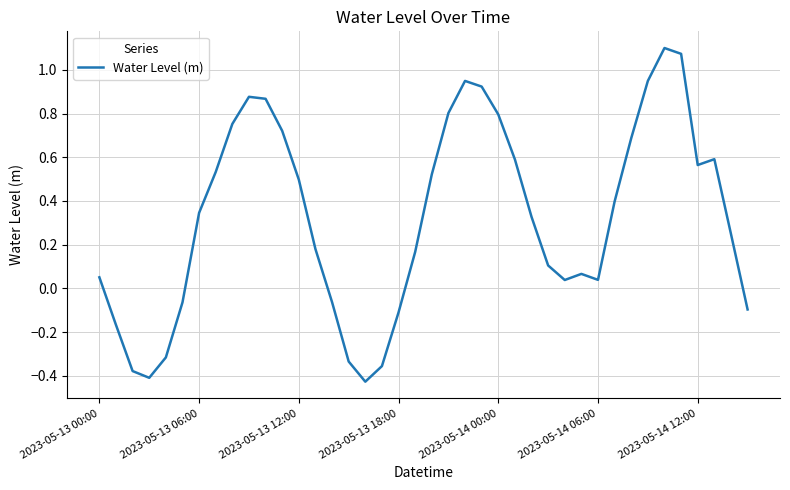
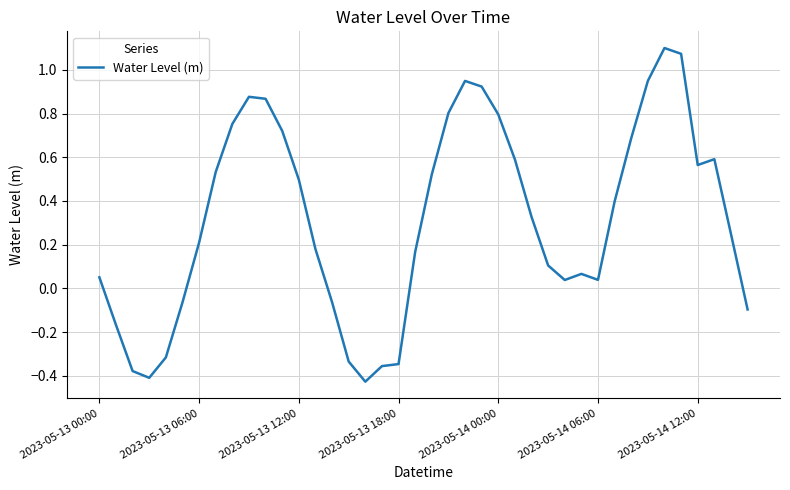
  {
    "2023-05-13 00:00": 0.05,
-   "2023-05-13 06:00": 0.35,
+   "2023-05-13 06:00": 0.21,
    "2023-05-13 12:00": 0.50,
-   "2023-05-13 18:00": -0.11,
+   "2023-05-13 18:00": -0.35,
    "2023-05-14 00:00": 0.80,
    "2023-05-14 06:00": 0.04,
    "2023-05-14 12:00": 0.56
  }
